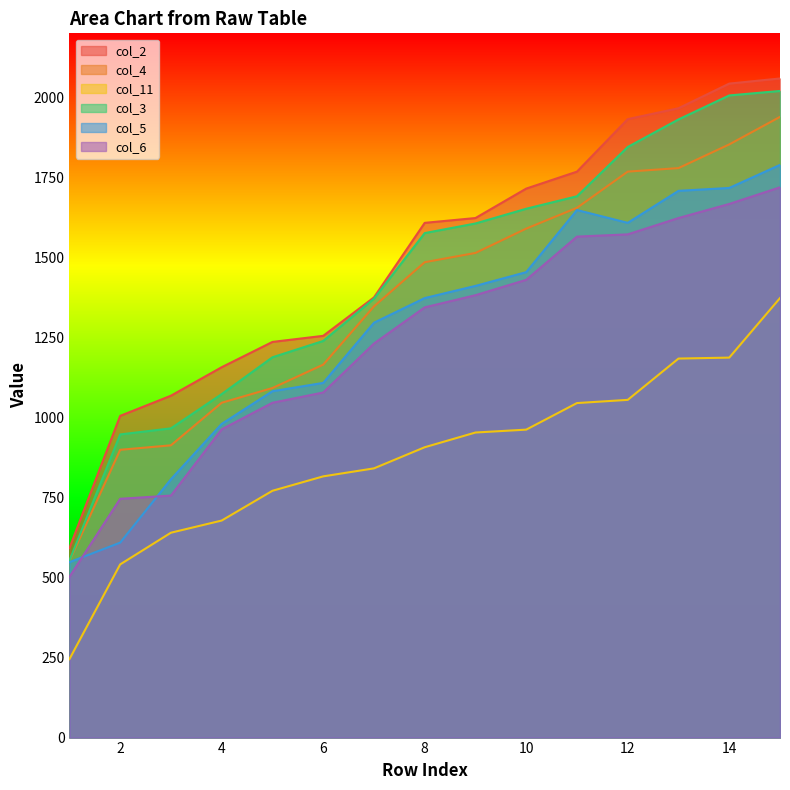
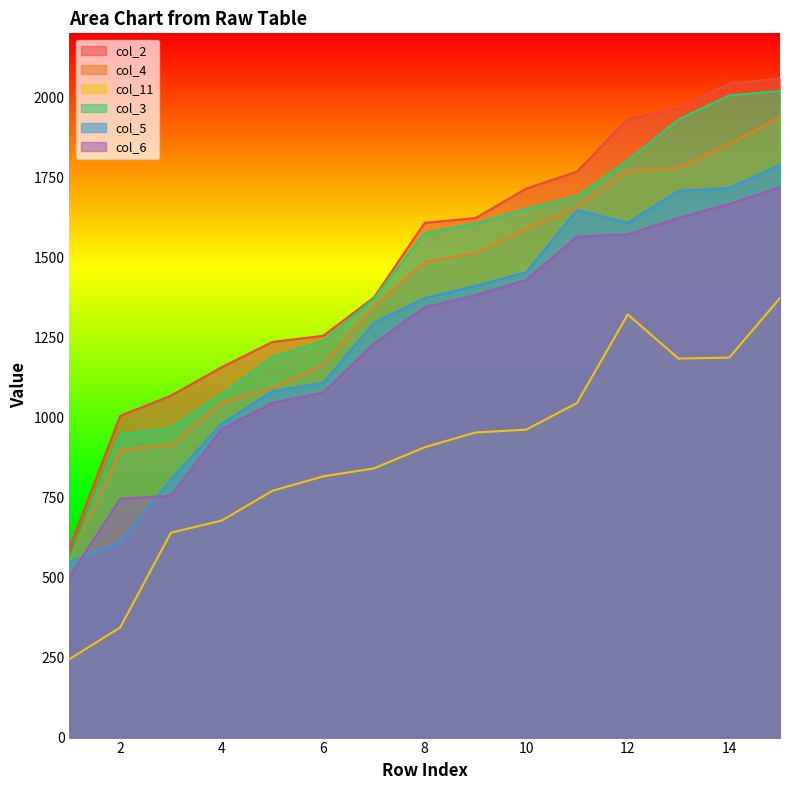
  {
    "col_11": {
-     "2": 540,
+     "2": 340,
      "4": 680,
      "6": 820,
      "8": 910,
      "10": 960,
-     "12": 1060,
+     "12": 1320,
      "14": 1190
    },
    "col_3": {
      "2": 950,
      "4": 1070,
      "6": 1240,
      "8": 1580,
      "10": 1650,
-     "12": 1850,
+     "12": 1800,
      "14": 2010
    },
    "col_5": {
      "2": 610,
      "4": 980,
      "6": 1110,
      "8": 1370,
      "10": 1450,
      "12": 1610,
      "14": 1720
    },
    "col_6": {
      "2": 750,
      "4": 960,
      "6": 1080,
      "8": 1340,
      "10": 1430,
      "12": 1570,
      "14": 1670
    }
  }
